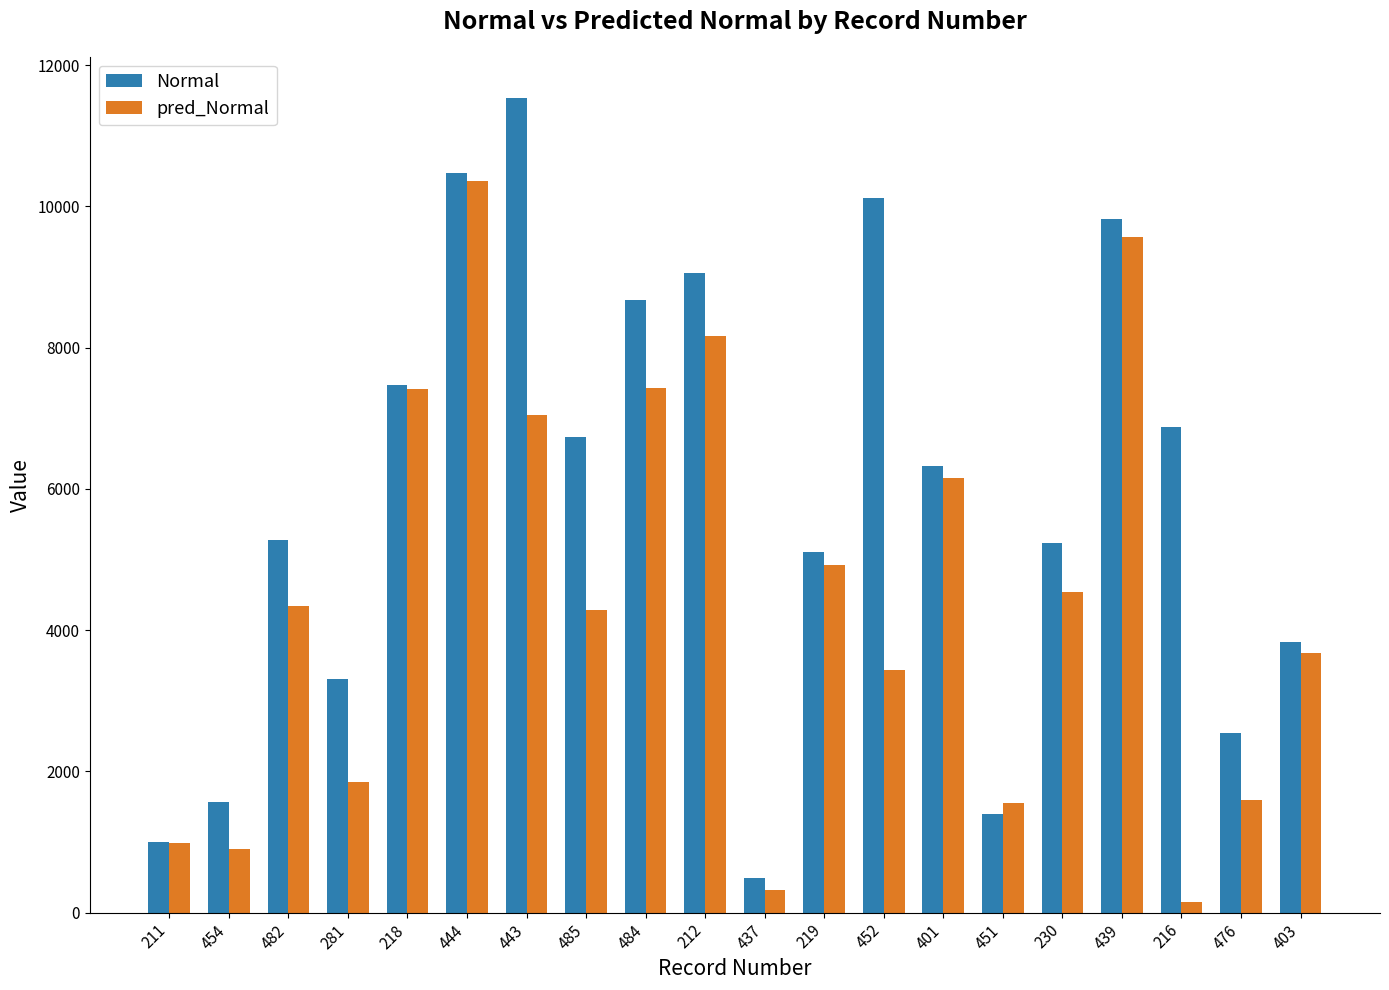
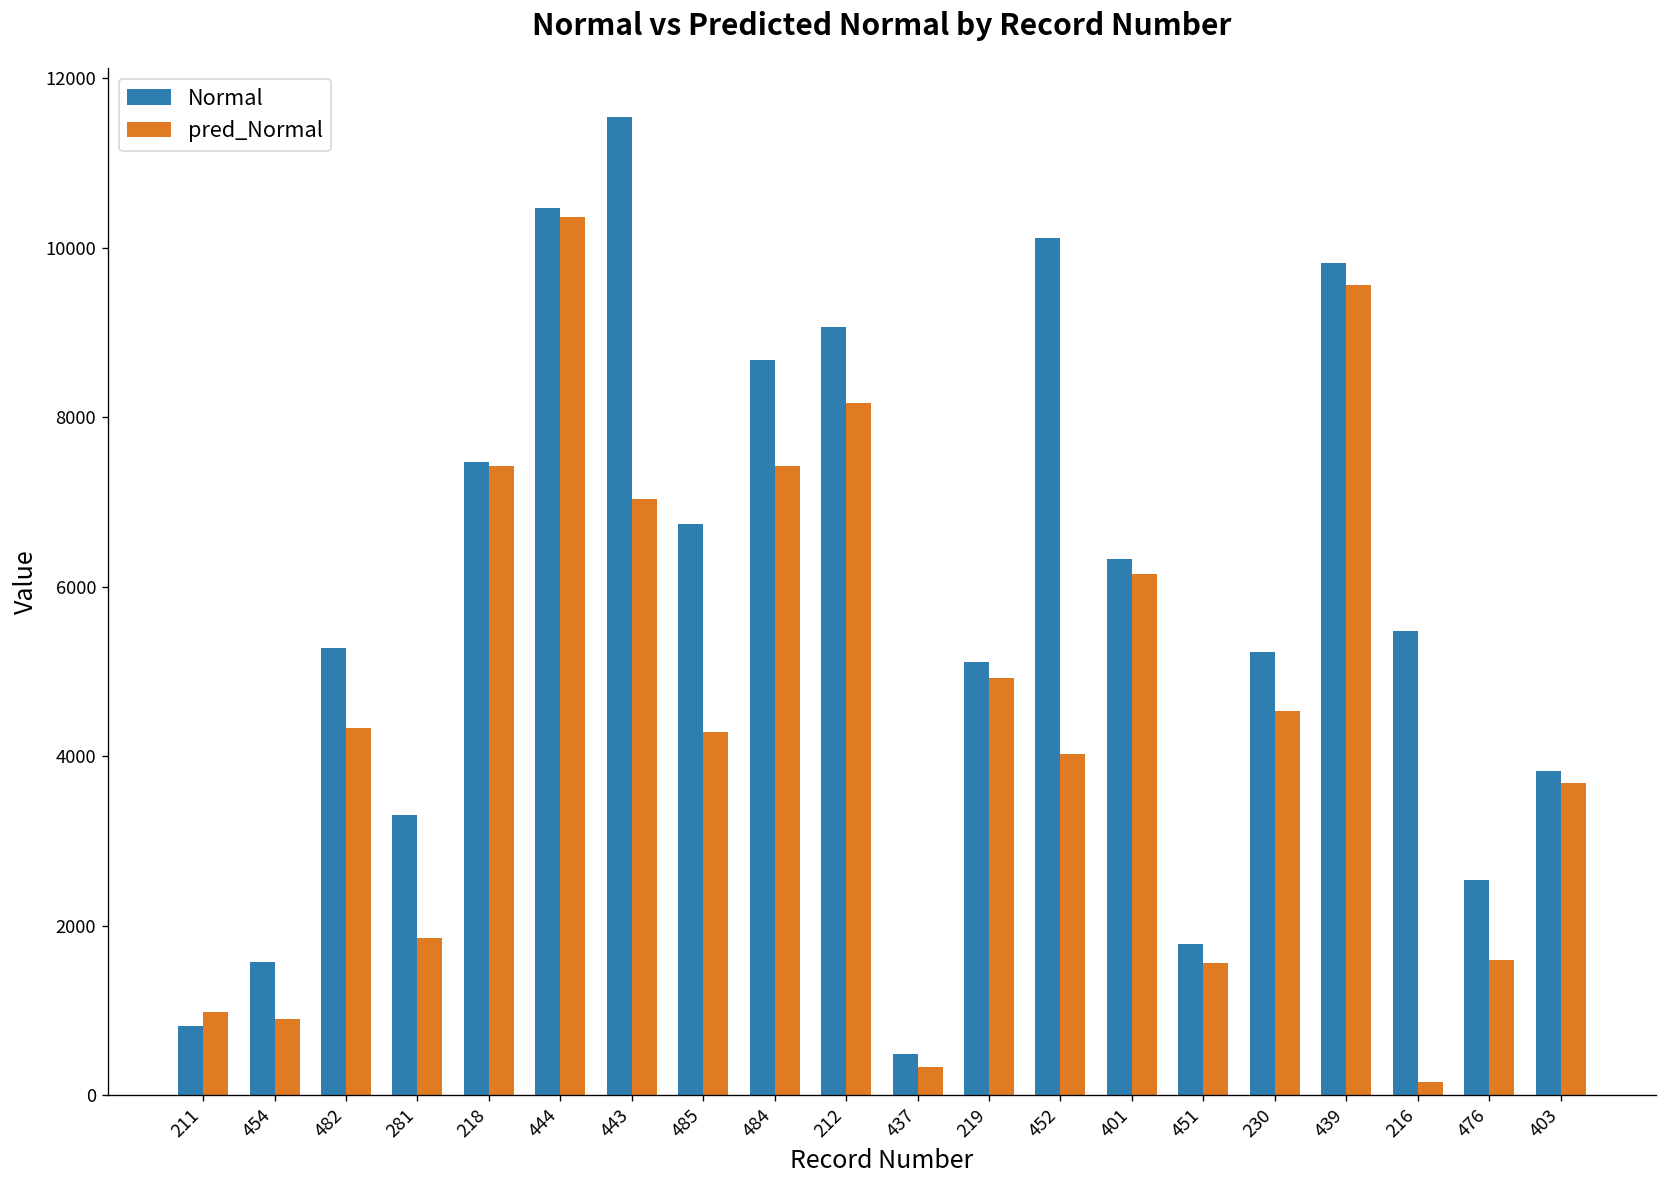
  {
    "Normal": {
-     "211": 1000,
+     "211": 800,
      "454": 1600,
      "482": 5300,
      "281": 3300,
      "218": 7500,
      "444": 10500,
      "443": 11500,
      "485": 6700,
      "484": 8700,
      "212": 9100,
      "437": 500,
      "219": 5100,
      "452": 10100,
      "401": 6300,
-     "451": 1400,
+     "451": 1800,
      "230": 5200,
      "439": 9800,
-     "216": 6900,
+     "216": 5500,
      "476": 2500,
      "403": 3800
    },
    "pred_Normal": {
      "211": 1000,
      "454": 900,
      "482": 4300,
      "281": 1900,
      "218": 7400,
      "444": 10400,
      "443": 7000,
      "485": 4300,
      "484": 7400,
      "212": 8200,
      "437": 300,
      "219": 4900,
-     "452": 3400,
+     "452": 4000,
      "401": 6200,
      "451": 1600,
      "230": 4500,
      "439": 9600,
      "216": 200,
      "476": 1600,
      "403": 3700
    }
  }
